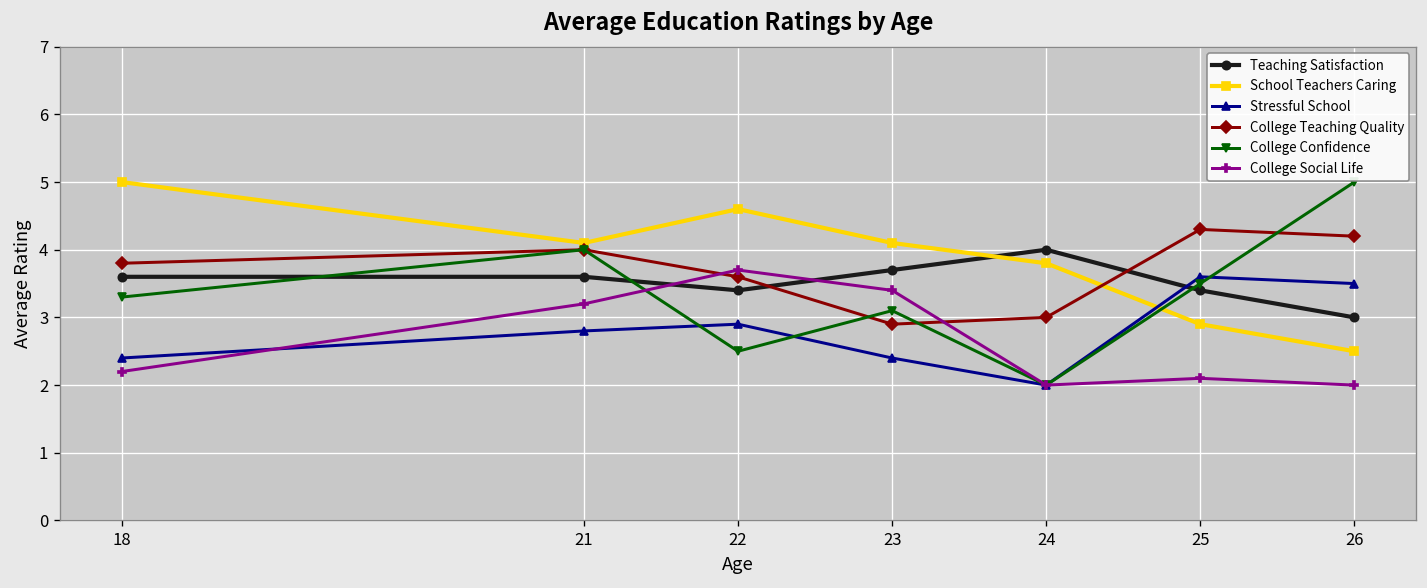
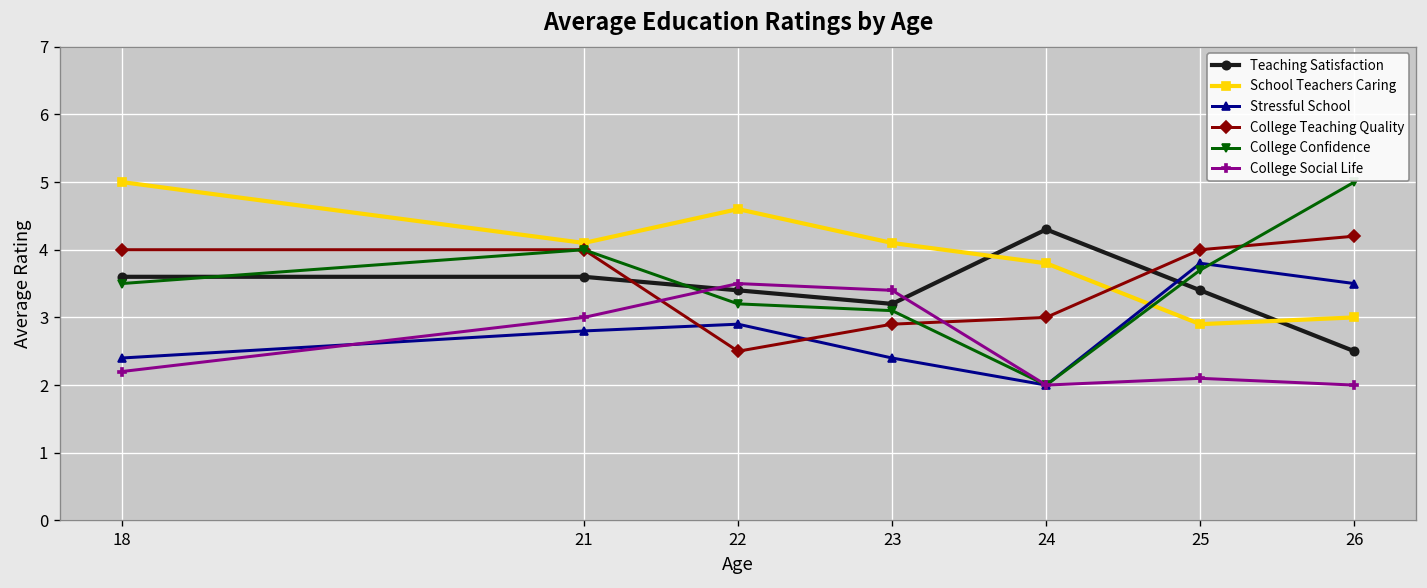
  {
    "Teaching Satisfaction": {
      "18": 3.6,
      "21": 3.6,
      "22": 3.4,
-     "23": 3.7,
-     "24": 4.0,
+     "23": 3.2,
+     "24": 4.3,
      "25": 3.4,
-     "26": 3.0
+     "26": 2.5
    },
    "School Teachers Caring": {
      "18": 5.0,
      "21": 4.1,
      "22": 4.6,
      "23": 4.1,
      "24": 3.8,
      "25": 2.9,
-     "26": 2.5
+     "26": 3.0
    },
    "Stressful School": {
      "18": 2.4,
      "21": 2.8,
      "22": 2.9,
      "23": 2.4,
-     "25": 3.6,
+     "25": 3.8,
      "26": 3.5
    },
    "College Teaching Quality": {
-     "18": 3.8,
-     "22": 3.6,
+     "18": 4.0,
+     "22": 2.5,
      "23": 2.9,
      "24": 3.0,
-     "25": 4.3,
+     "25": 4.0,
      "26": 4.2
    },
    "College Confidence": {
-     "18": 3.3,
-     "22": 2.5,
+     "18": 3.5,
+     "22": 3.2,
      "23": 3.1,
-     "25": 3.5,
+     "25": 3.7,
      "26": 5.0
    },
    "College Social Life": {
      "18": 2.2,
-     "21": 3.2,
-     "22": 3.7,
+     "21": 3.0,
+     "22": 3.5,
      "23": 3.4,
      "25": 2.1,
      "26": 2.0
    }
  }
